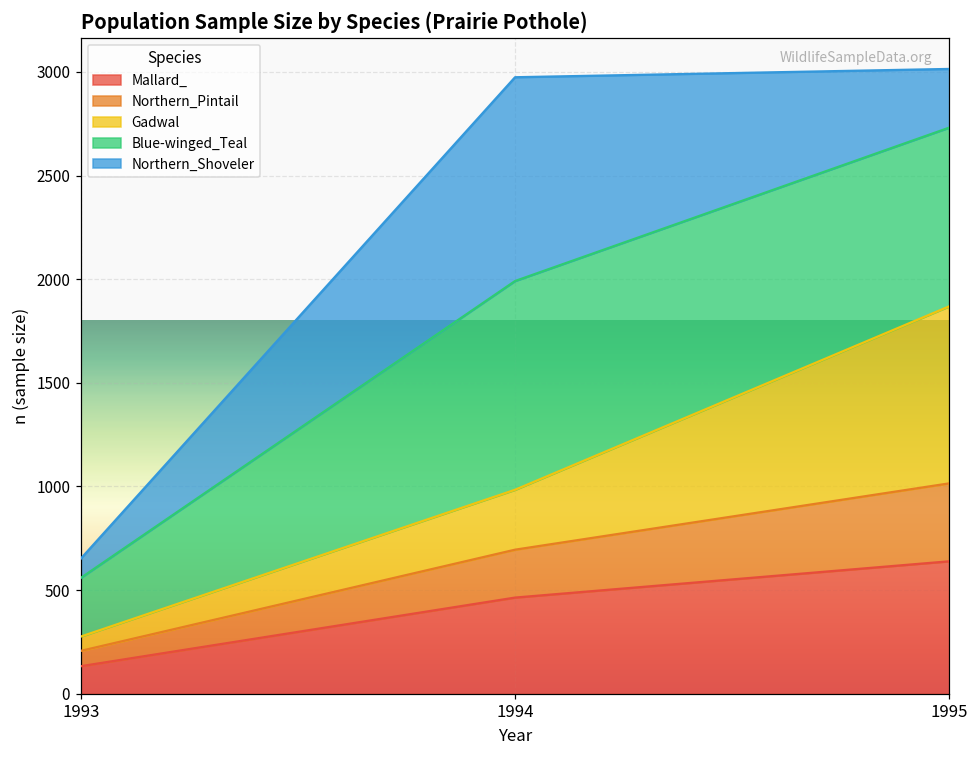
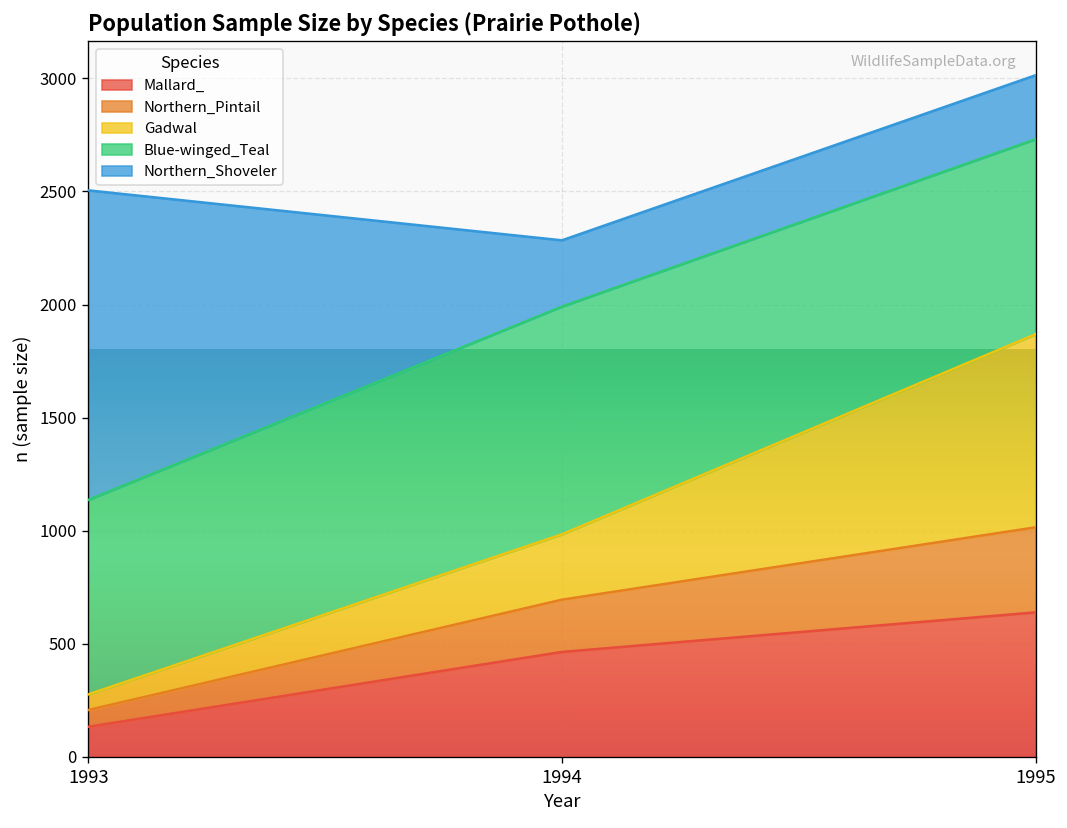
  {
    "Gadwal": {
      "1993": 70,
      "1994": 290,
      "1995": 850
    },
    "Blue-winged_Teal": {
-     "1993": 280,
+     "1993": 860,
      "1994": 1010,
      "1995": 860
    },
    "Northern_Shoveler": {
-     "1993": 90,
-     "1994": 980,
+     "1993": 1370,
+     "1994": 290,
      "1995": 280
    }
  }
